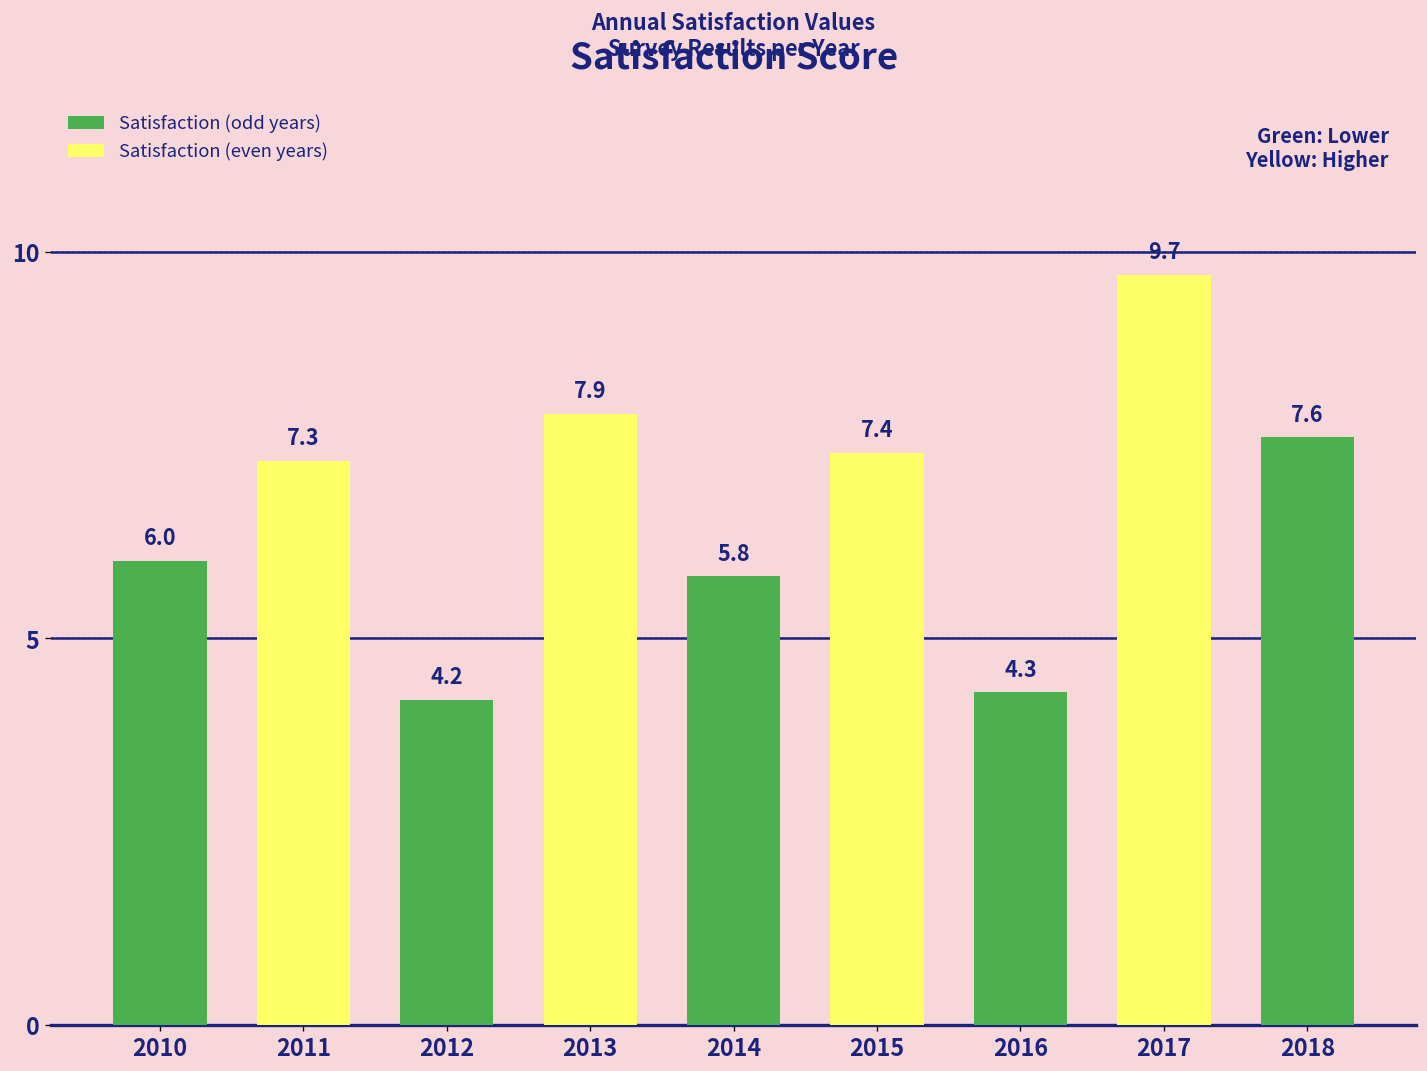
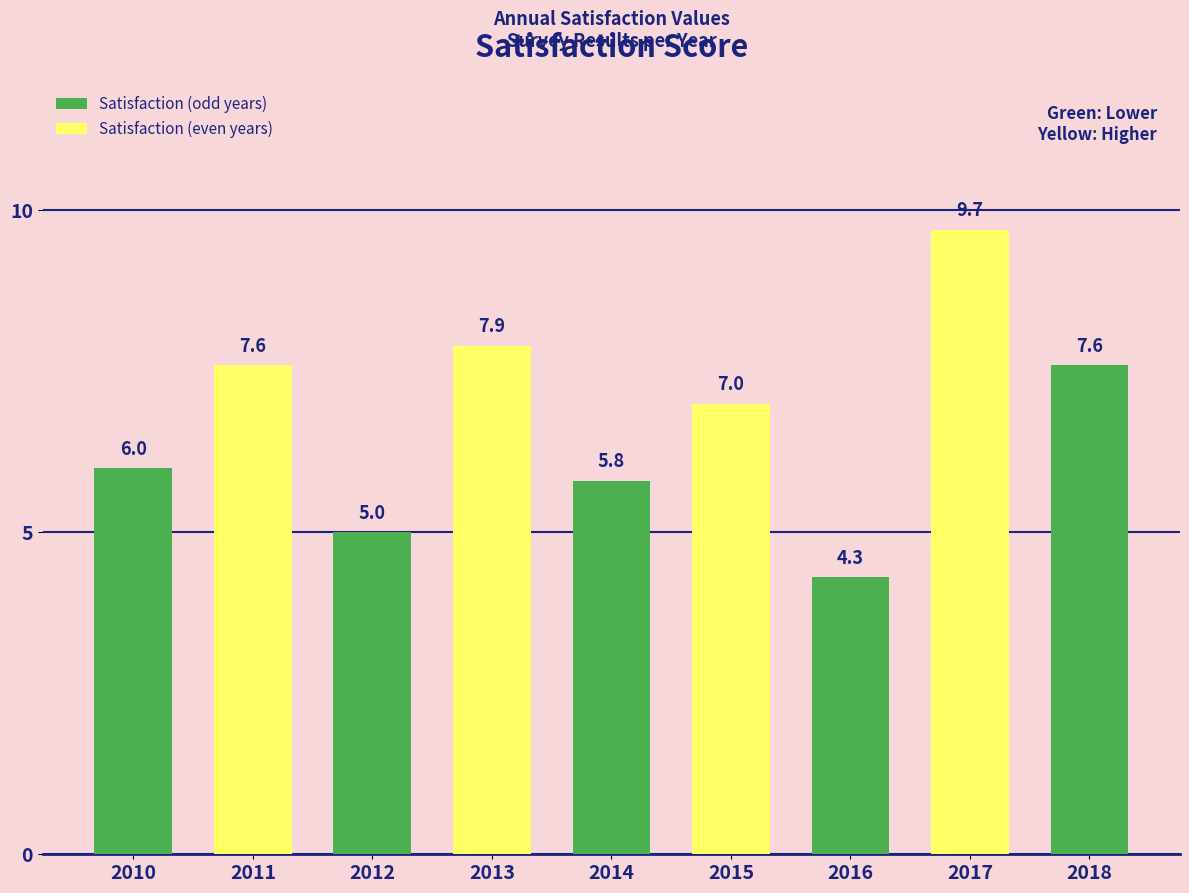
  {
    "2010": 6.0,
-   "2011": 7.3,
-   "2012": 4.2,
+   "2011": 7.6,
+   "2012": 5.0,
    "2013": 7.9,
    "2014": 5.8,
-   "2015": 7.4,
+   "2015": 7.0,
    "2016": 4.3,
    "2017": 9.7,
    "2018": 7.6
  }
